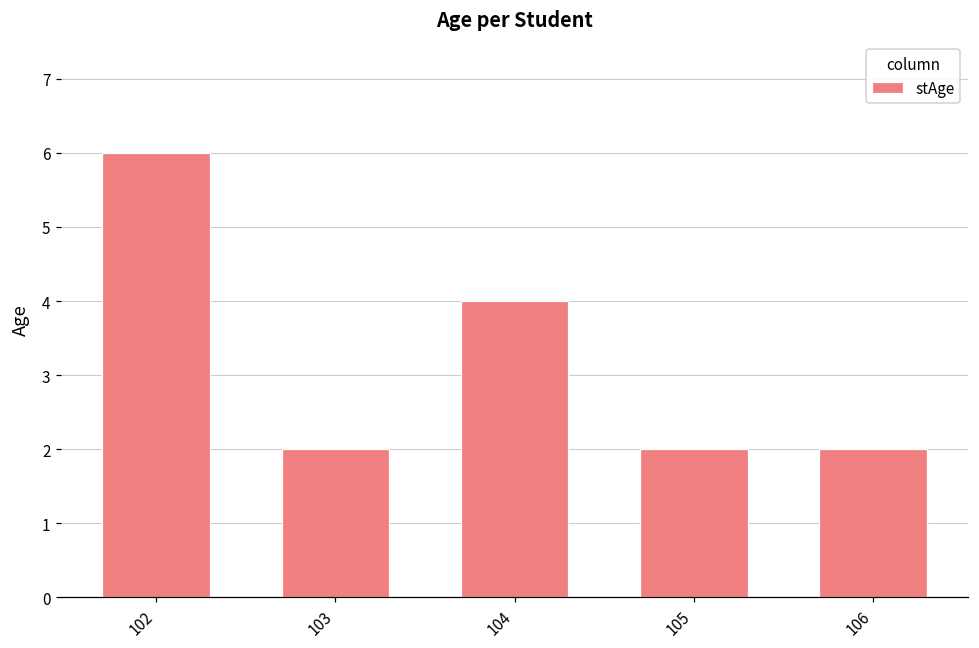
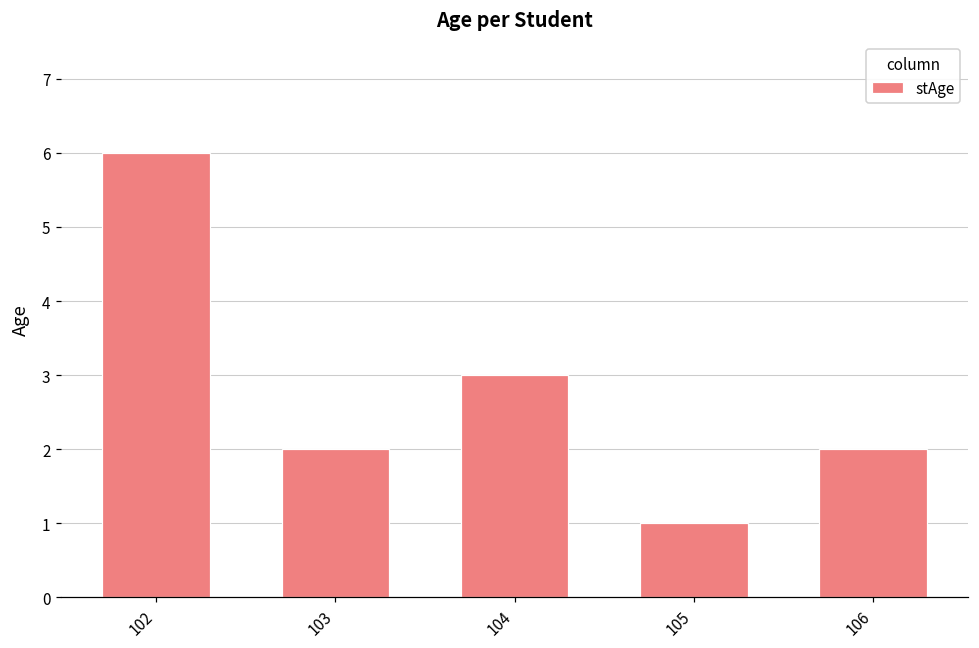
  {
    "102": 6,
    "103": 2,
-   "104": 4,
-   "105": 2,
+   "104": 3,
+   "105": 1,
    "106": 2
  }
